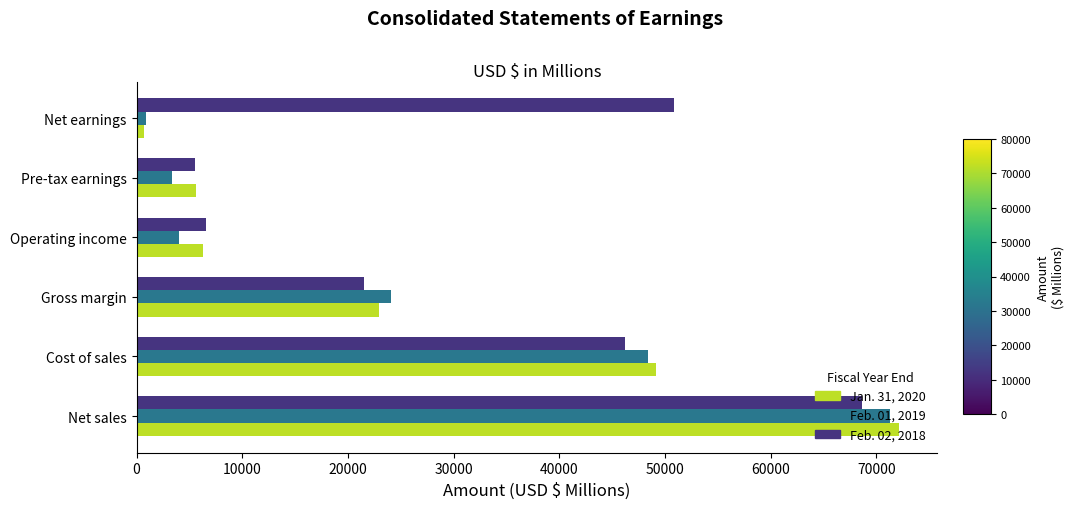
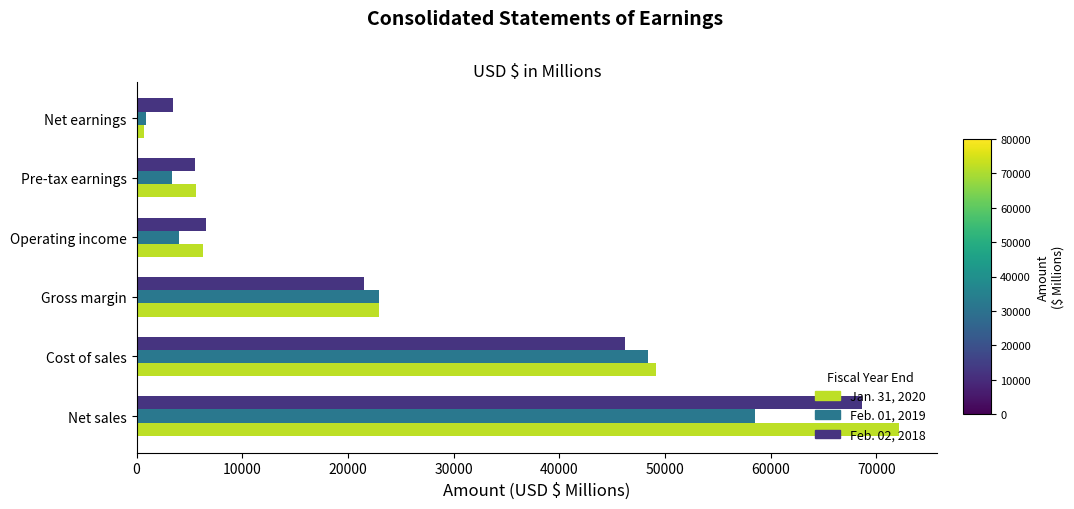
  {
    "Jan. 31, 2020": {
      "Net earnings": 700,
      "Pre-tax earnings": 5600,
      "Operating income": 6300,
      "Gross margin": 22900,
      "Cost of sales": 49200,
      "Net sales": 72100
    },
    "Feb. 01, 2019": {
      "Net earnings": 900,
      "Pre-tax earnings": 3400,
      "Operating income": 4000,
-     "Gross margin": 24000,
+     "Gross margin": 22900,
      "Cost of sales": 48400,
-     "Net sales": 71300
+     "Net sales": 58500
    },
    "Feb. 02, 2018": {
-     "Net earnings": 50900,
+     "Net earnings": 3400,
      "Pre-tax earnings": 5500,
      "Operating income": 6600,
      "Gross margin": 21500,
      "Cost of sales": 46200,
      "Net sales": 68600
    }
  }
